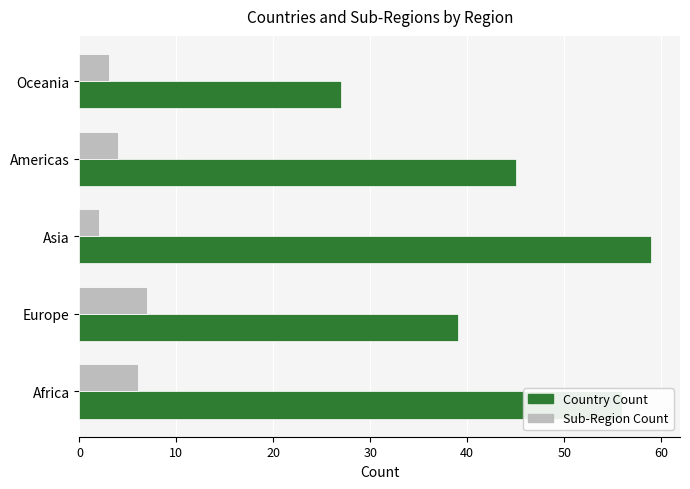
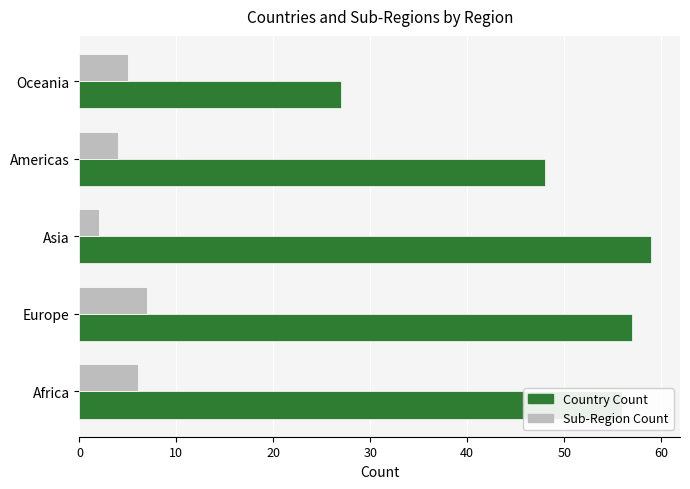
  {
    "Country Count": {
      "Oceania": 27,
-     "Americas": 45,
+     "Americas": 48,
      "Asia": 59,
-     "Europe": 39
+     "Europe": 57
    },
    "Sub-Region Count": {
-     "Oceania": 3,
+     "Oceania": 5,
      "Americas": 4,
      "Asia": 2,
      "Europe": 7,
      "Africa": 6
    }
  }
